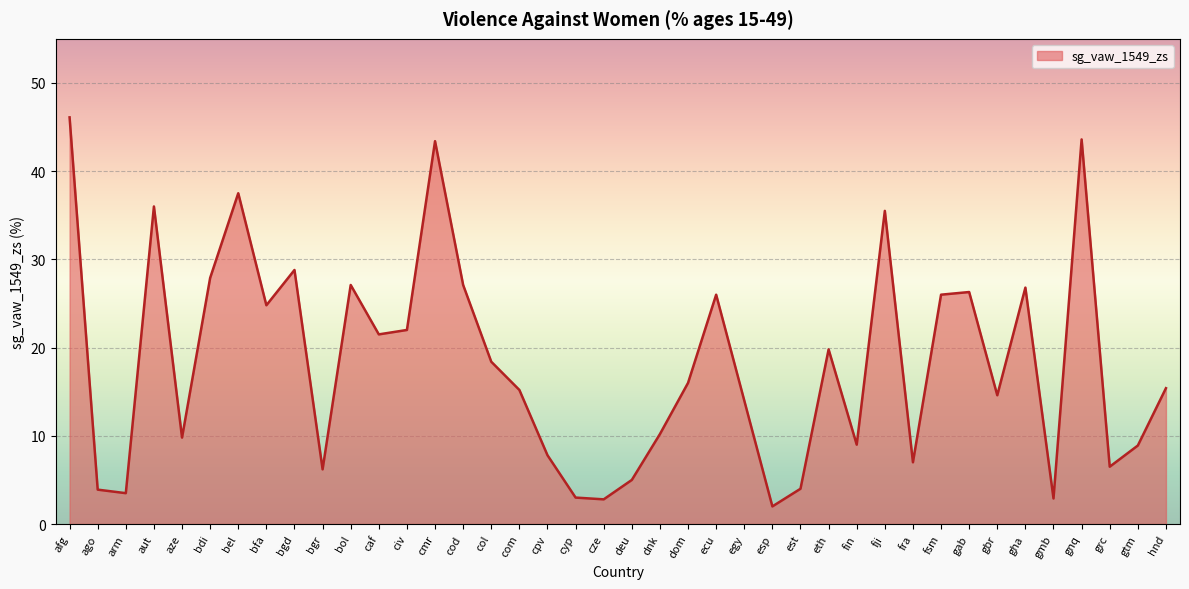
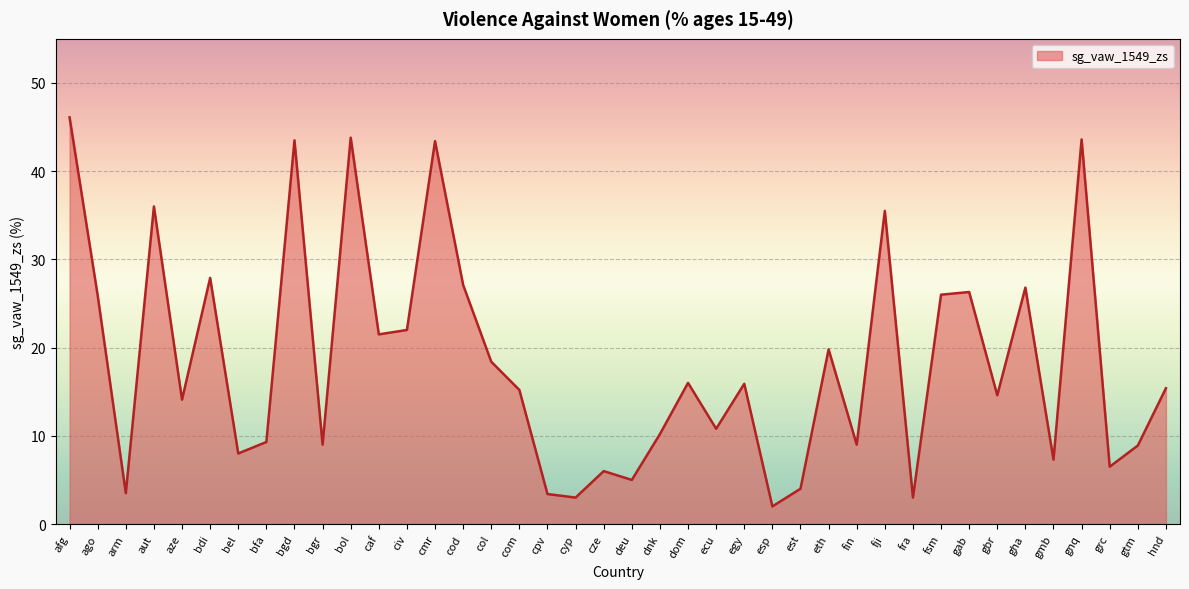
  {
    "afg": 46,
-   "ago": 4,
+   "ago": 26,
    "arm": 4,
    "aut": 36,
-   "aze": 10,
+   "aze": 14,
    "bdi": 28,
-   "bel": 38,
-   "bfa": 25,
-   "bgd": 29,
-   "bgr": 6,
-   "bol": 27,
+   "bel": 8,
+   "bfa": 9,
+   "bgd": 44,
+   "bgr": 9,
+   "bol": 44,
    "caf": 22,
    "civ": 22,
    "cmr": 43,
    "cod": 27,
    "col": 18,
    "com": 15,
-   "cpv": 8,
+   "cpv": 3,
    "cyp": 3,
-   "cze": 3,
+   "cze": 6,
    "deu": 5,
    "dnk": 10,
    "dom": 16,
-   "ecu": 26,
-   "egy": 14,
+   "ecu": 11,
+   "egy": 16,
    "esp": 2,
    "est": 4,
    "eth": 20,
    "fin": 9,
    "fji": 36,
-   "fra": 7,
+   "fra": 3,
    "fsm": 26,
    "gab": 26,
    "gbr": 15,
    "gha": 27,
-   "gmb": 3,
+   "gmb": 7,
    "gnq": 44,
    "grc": 7,
    "gtm": 9,
    "hnd": 15
  }
